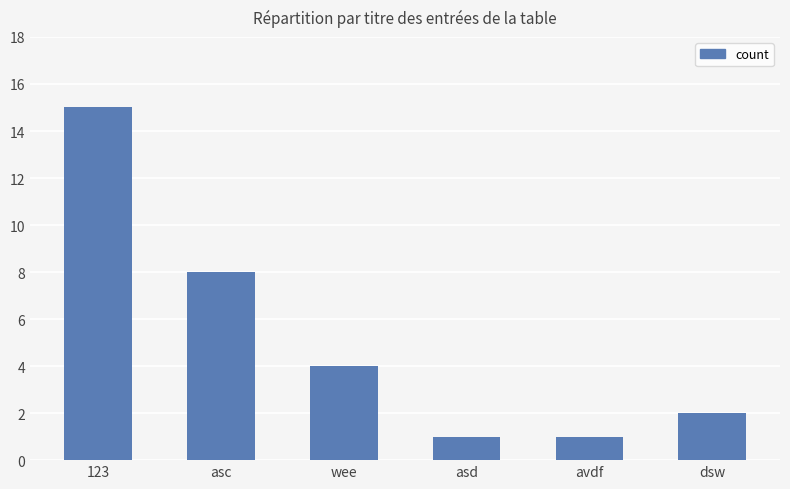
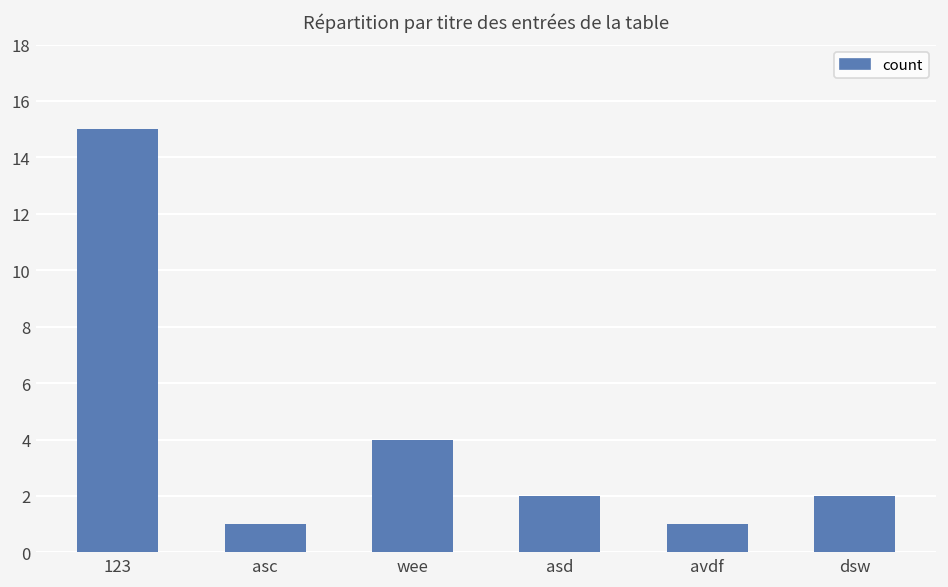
  {
    "123": 15,
-   "asc": 8,
+   "asc": 1,
    "wee": 4,
-   "asd": 1,
+   "asd": 2,
    "avdf": 1,
    "dsw": 2
  }
